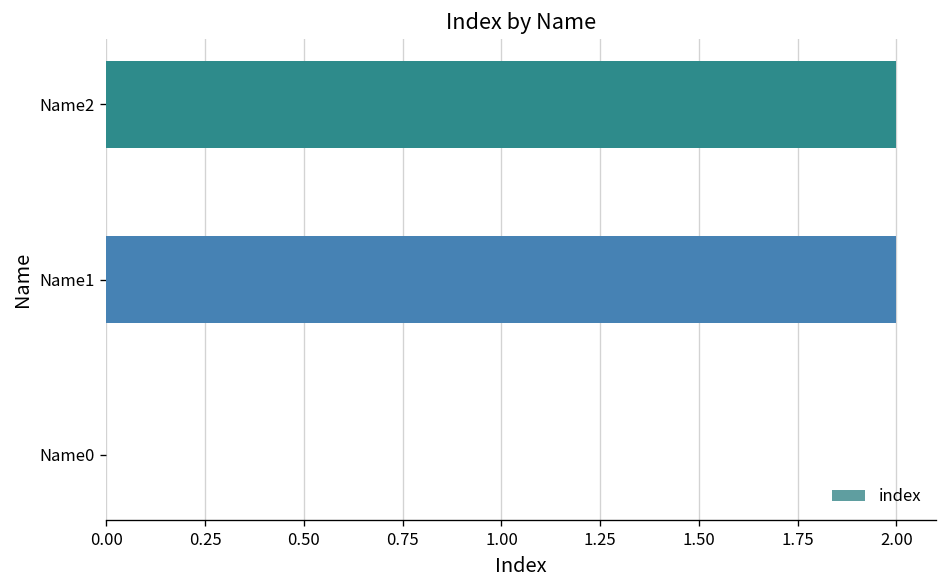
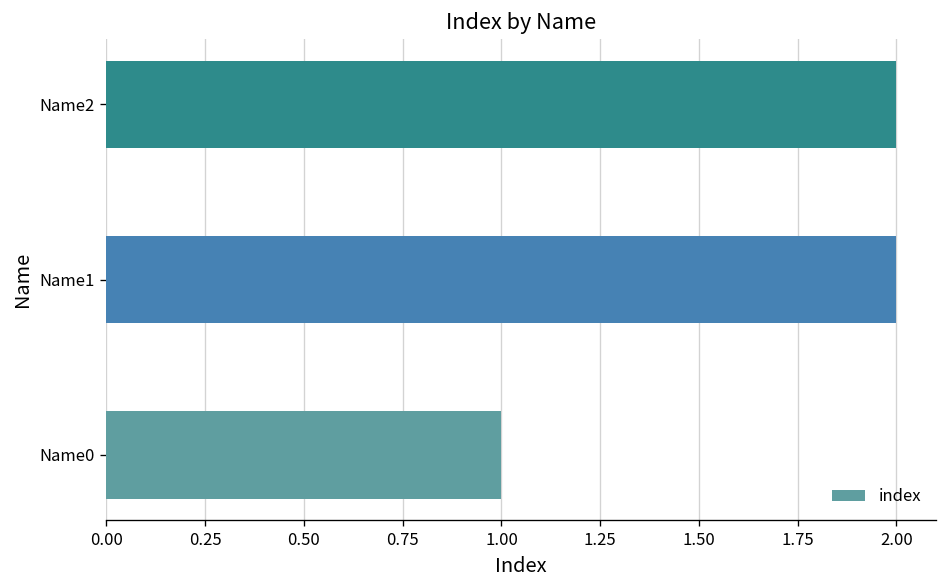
  {
    "Name2": 2,
    "Name1": 2,
-   "Name0": 0
+   "Name0": 1
  }
